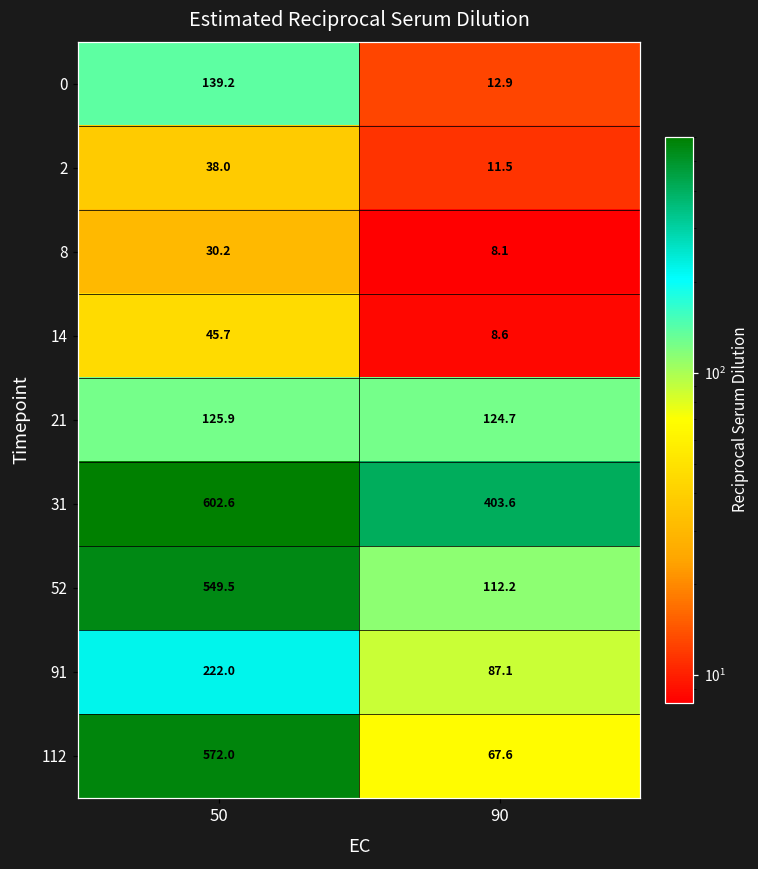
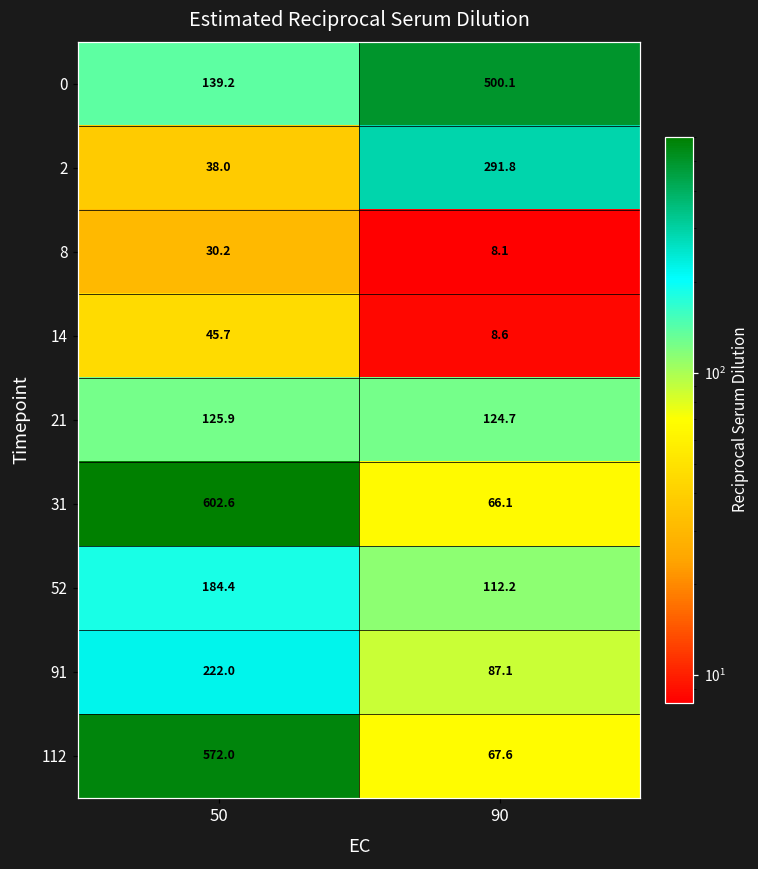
  {
    "0": {
      "50": 139.2,
-     "90": 12.9
+     "90": 500.1
    },
    "2": {
      "50": 38.0,
-     "90": 11.5
+     "90": 291.8
    },
    "8": {
      "50": 30.2,
      "90": 8.1
    },
    "14": {
      "50": 45.7,
      "90": 8.6
    },
    "21": {
      "50": 125.9,
      "90": 124.7
    },
    "31": {
      "50": 602.6,
-     "90": 403.6
+     "90": 66.1
    },
    "52": {
-     "50": 549.5,
+     "50": 184.4,
      "90": 112.2
    },
    "91": {
      "50": 222.0,
      "90": 87.1
    },
    "112": {
      "50": 572.0,
      "90": 67.6
    }
  }
